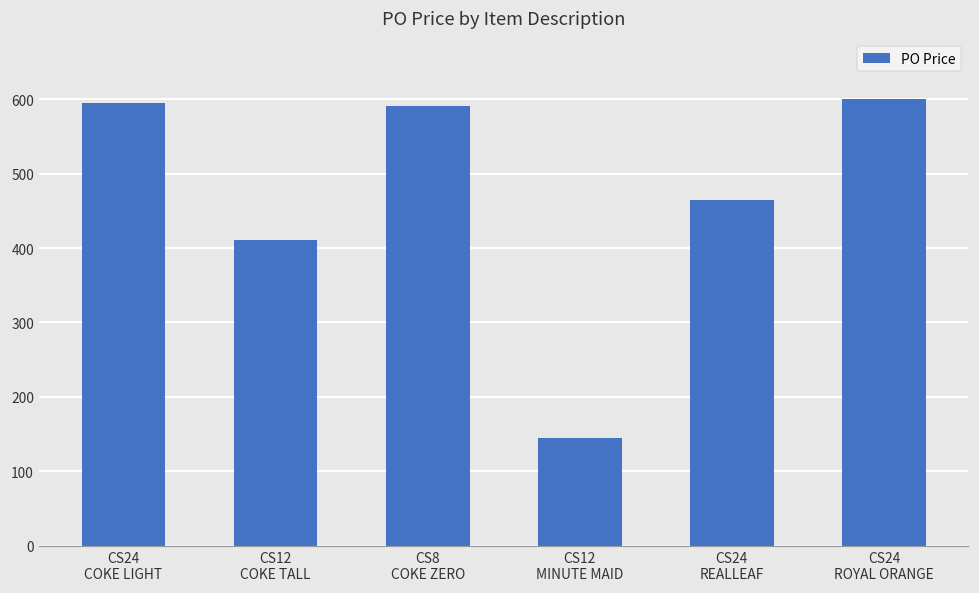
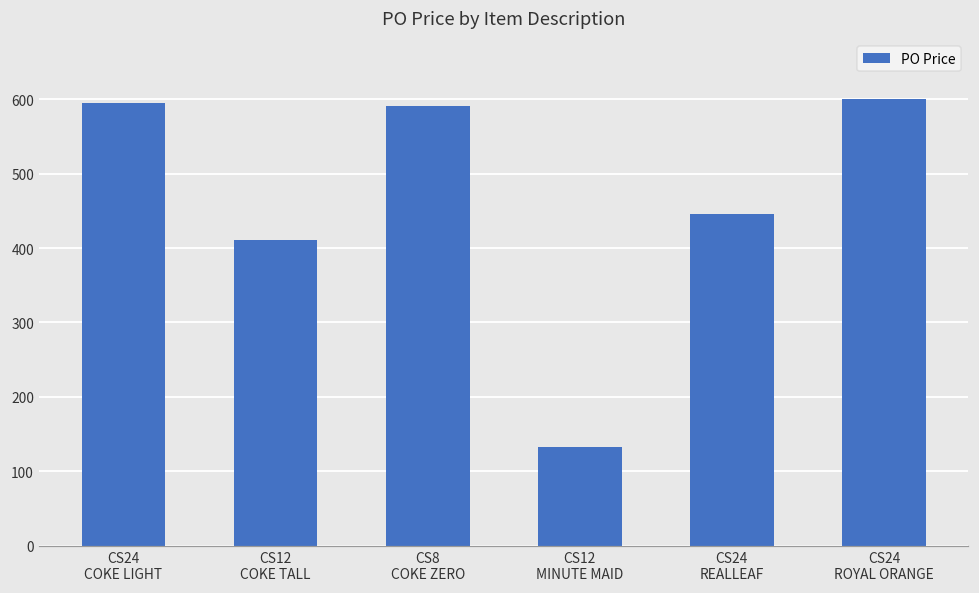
  {
    "CS24 COKE LIGHT": 600,
    "CS12 COKE TALL": 410,
    "CS8 COKE ZERO": 590,
-   "CS12 MINUTE MAID": 140,
-   "CS24 REALLEAF": 460,
+   "CS12 MINUTE MAID": 130,
+   "CS24 REALLEAF": 450,
    "CS24 ROYAL ORANGE": 600
  }
